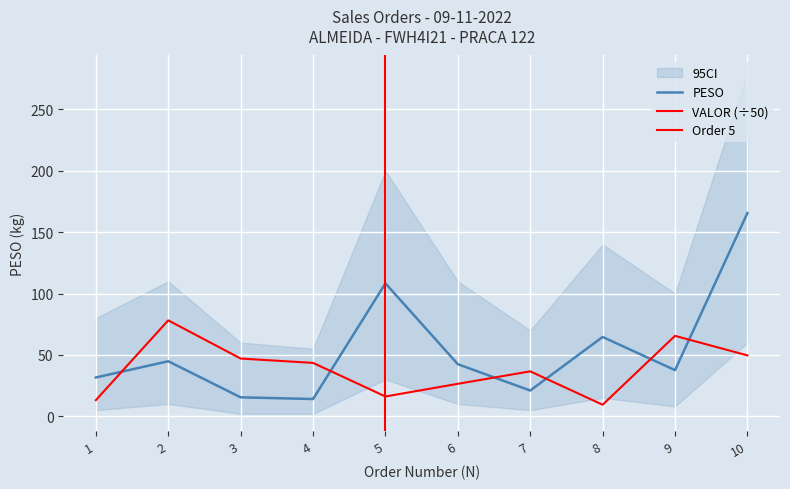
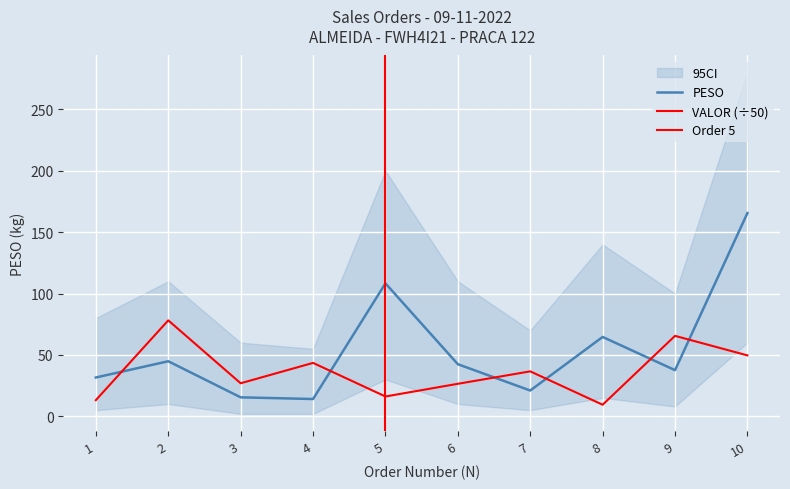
  {
    "VALOR (÷50)": {
      "1": 13,
      "2": 78,
-     "3": 47,
+     "3": 27,
      "4": 43,
      "5": 16,
      "6": 26,
      "7": 37,
      "8": 9,
      "9": 66,
      "10": 50
    }
  }
